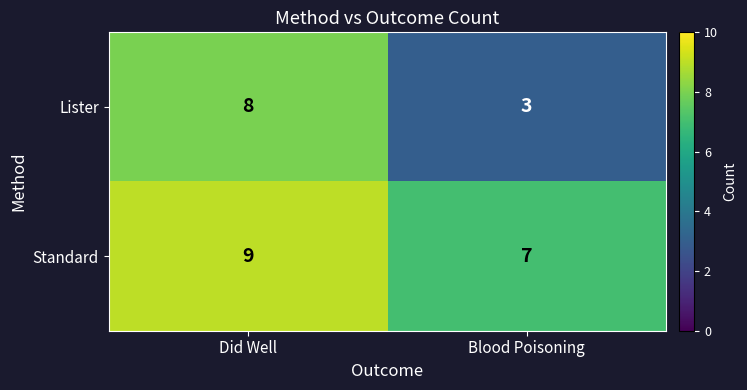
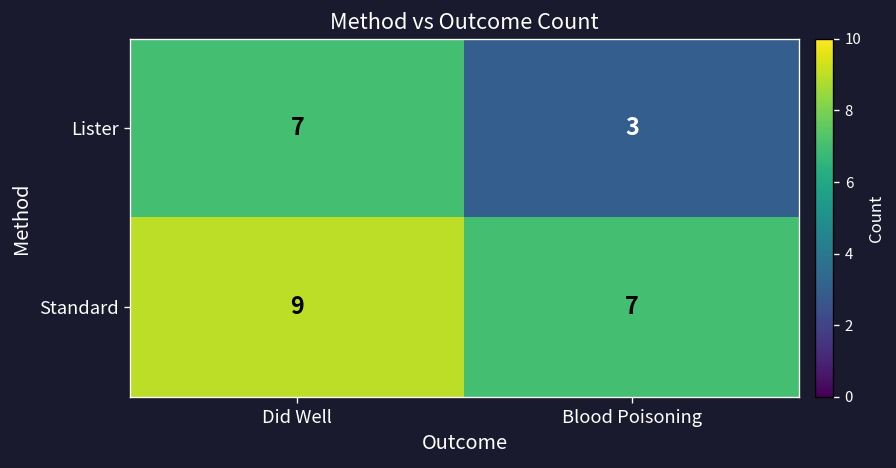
  {
    "Lister": {
-     "Did Well": 8,
+     "Did Well": 7,
      "Blood Poisoning": 3
    },
    "Standard": {
      "Did Well": 9,
      "Blood Poisoning": 7
    }
  }
